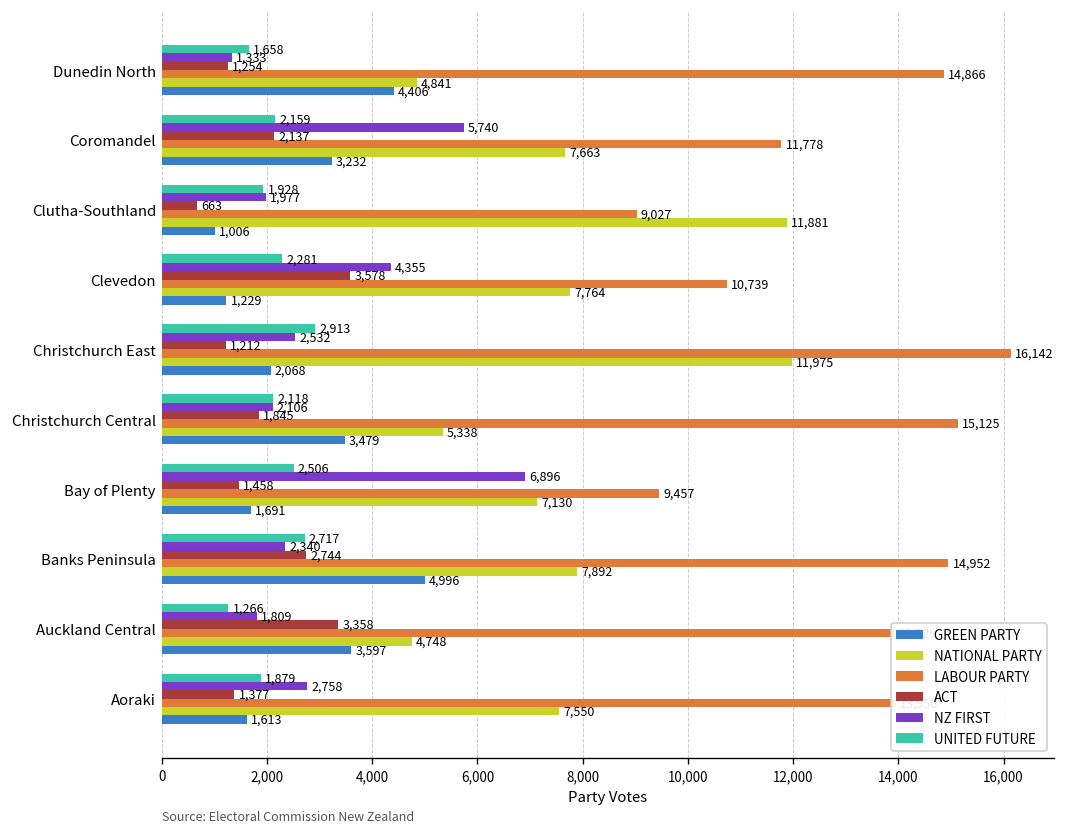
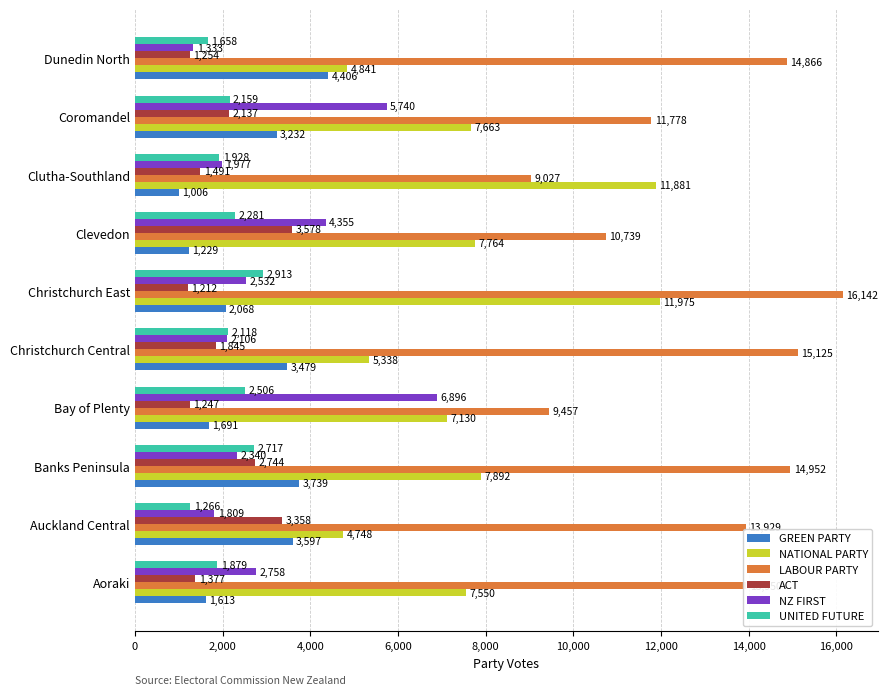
  {
    "GREEN PARTY": {
      "Dunedin North": "4,406",
      "Coromandel": "3,232",
      "Clutha-Southland": "1,006",
      "Clevedon": "1,229",
      "Christchurch East": "2,068",
      "Christchurch Central": "3,479",
      "Bay of Plenty": "1,691",
-     "Banks Peninsula": "4,996",
+     "Banks Peninsula": "3,739",
      "Auckland Central": "3,597",
      "Aoraki": "1,613"
    },
    "NATIONAL PARTY": {
      "Dunedin North": "4,841",
      "Coromandel": "7,663",
      "Clutha-Southland": "11,881",
      "Clevedon": "7,764",
      "Christchurch East": "11,975",
      "Christchurch Central": "5,338",
      "Bay of Plenty": "7,130",
      "Banks Peninsula": "7,892",
      "Auckland Central": "4,748",
      "Aoraki": "7,550"
    },
    "LABOUR PARTY": {
      "Dunedin North": "14,866",
      "Coromandel": "11,778",
      "Clutha-Southland": "9,027",
      "Clevedon": "10,739",
      "Christchurch East": "16,142",
      "Christchurch Central": "15,125",
      "Bay of Plenty": "9,457",
      "Banks Peninsula": "14,952"
    },
    "ACT": {
      "Coromandel": "2,137",
-     "Clutha-Southland": "663",
+     "Clutha-Southland": "1,491",
      "Clevedon": "3,578",
      "Christchurch East": "1,212",
-     "Bay of Plenty": "1,458",
+     "Bay of Plenty": "1,247",
      "Banks Peninsula": "2,744",
      "Auckland Central": "3,358",
      "Aoraki": "1,377"
    },
    "NZ FIRST": {
      "Coromandel": "5,740",
      "Clevedon": "4,355",
      "Christchurch East": "2,532",
      "Bay of Plenty": "6,896",
      "Banks Peninsula": "2,340",
      "Auckland Central": "1,809",
      "Aoraki": "2,758"
    },
    "UNITED FUTURE": {
      "Dunedin North": "1,658",
      "Coromandel": "2,159",
      "Clevedon": "2,281",
      "Christchurch East": "2,913",
      "Bay of Plenty": "2,506",
      "Banks Peninsula": "2,717",
      "Auckland Central": "1,266",
      "Aoraki": "1,879"
    }
  }
